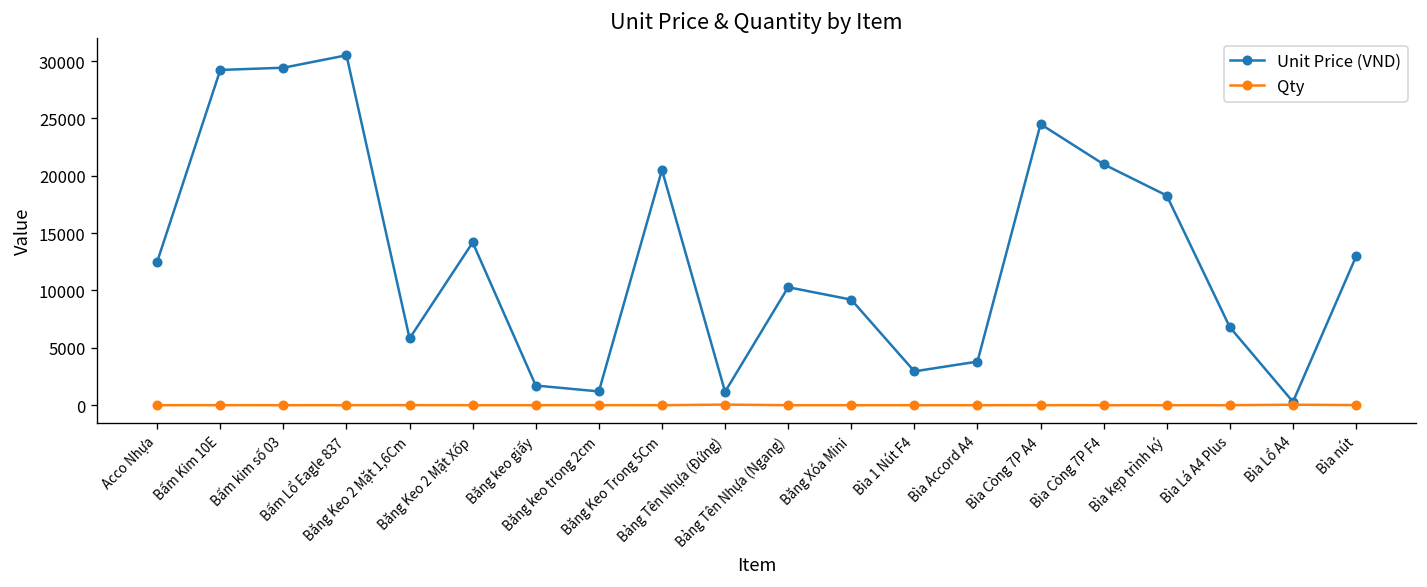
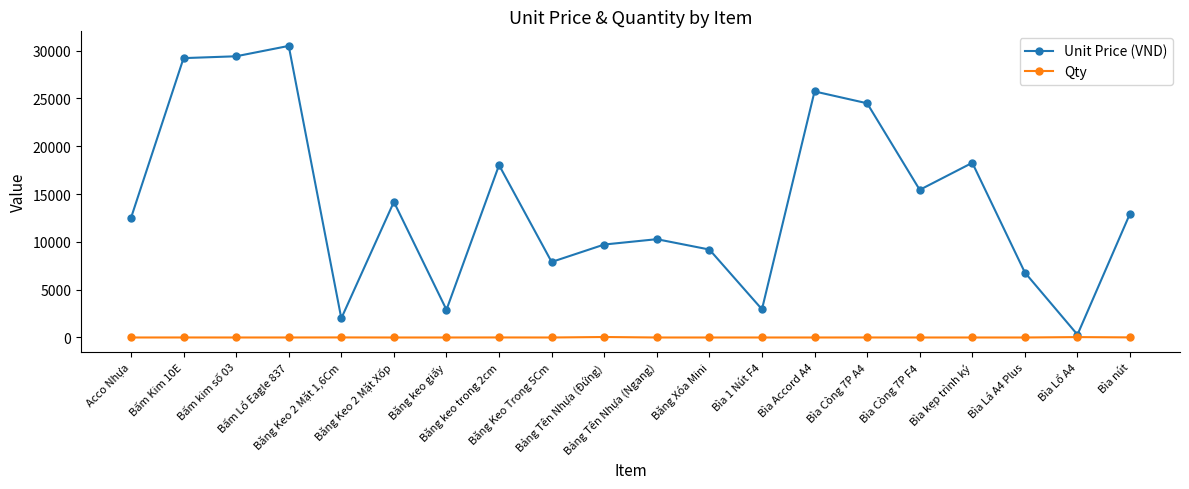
  {
    "Unit Price (VND)": {
      "Acco Nhựa": 13000,
      "Bấm Kim 10E": 29000,
      "Bấm kim số 03": 29000,
      "Bấm Lổ Eagle 837": 31000,
-     "Băng Keo 2 Mặt 1,6Cm": 6000,
+     "Băng Keo 2 Mặt 1,6Cm": 2000,
      "Băng Keo 2 Mặt Xốp": 14000,
-     "Băng keo giấy": 2000,
-     "Băng keo trong 2cm": 1000,
-     "Băng Keo Trong 5Cm": 21000,
-     "Bảng Tên Nhựa (Đứng)": 1000,
+     "Băng keo giấy": 3000,
+     "Băng keo trong 2cm": 18000,
+     "Băng Keo Trong 5Cm": 8000,
+     "Bảng Tên Nhựa (Đứng)": 10000,
      "Bảng Tên Nhựa (Ngang)": 10000,
      "Băng Xóa Mini": 9000,
      "Bìa 1 Nút F4": 3000,
-     "Bìa Accord A4": 4000,
+     "Bìa Accord A4": 26000,
      "Bìa Còng 7P A4": 25000,
-     "Bìa Còng 7P F4": 21000,
+     "Bìa Còng 7P F4": 15000,
      "Bìa kẹp trình ký": 18000,
      "Bìa Lá A4 Plus": 7000,
      "Bìa nút": 13000
    },
    "Qty": {
      "Acco Nhựa": 0,
      "Bấm Kim 10E": 0,
      "Bấm kim số 03": 0,
      "Bấm Lổ Eagle 837": 0,
      "Băng Keo 2 Mặt 1,6Cm": 0,
      "Băng Keo 2 Mặt Xốp": 0,
      "Băng keo giấy": 0,
      "Băng keo trong 2cm": 0,
      "Băng Keo Trong 5Cm": 0,
      "Bảng Tên Nhựa (Đứng)": 0,
      "Bảng Tên Nhựa (Ngang)": 0,
      "Băng Xóa Mini": 0,
      "Bìa 1 Nút F4": 0,
      "Bìa Accord A4": 0,
      "Bìa Còng 7P A4": 0,
      "Bìa Còng 7P F4": 0,
      "Bìa kẹp trình ký": 0,
      "Bìa Lá A4 Plus": 0,
      "Bìa nút": 0
    }
  }
